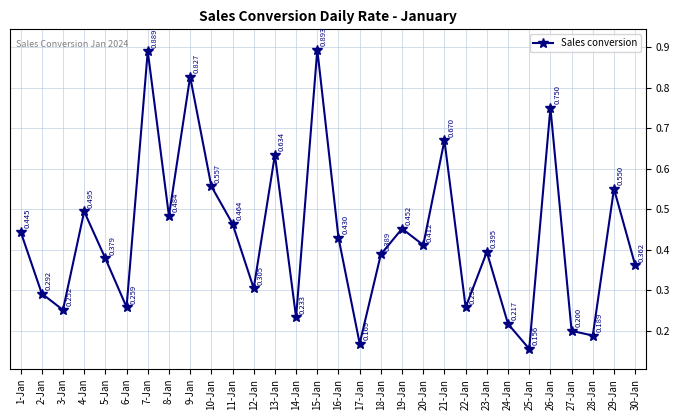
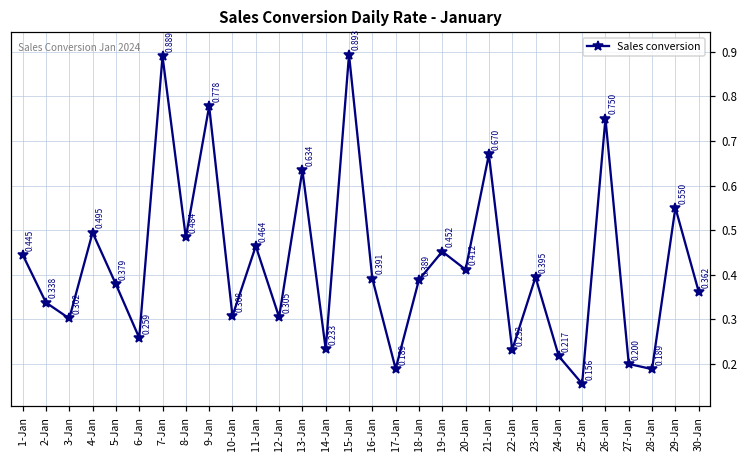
  {
    "1-Jan": 0.445,
-   "2-Jan": 0.292,
-   "3-Jan": 0.252,
+   "2-Jan": 0.338,
+   "3-Jan": 0.302,
    "4-Jan": 0.495,
    "5-Jan": 0.379,
    "6-Jan": 0.259,
    "7-Jan": 0.889,
    "8-Jan": 0.484,
-   "9-Jan": 0.827,
-   "10-Jan": 0.557,
+   "9-Jan": 0.778,
+   "10-Jan": 0.308,
    "11-Jan": 0.464,
    "12-Jan": 0.305,
    "13-Jan": 0.634,
    "14-Jan": 0.233,
    "15-Jan": 0.893,
-   "16-Jan": 0.430,
-   "17-Jan": 0.169,
+   "16-Jan": 0.391,
+   "17-Jan": 0.189,
    "18-Jan": 0.389,
    "19-Jan": 0.452,
    "20-Jan": 0.412,
    "21-Jan": 0.670,
-   "22-Jan": 0.258,
+   "22-Jan": 0.232,
    "23-Jan": 0.395,
    "24-Jan": 0.217,
    "25-Jan": 0.156,
    "26-Jan": 0.750,
    "27-Jan": 0.200,
    "28-Jan": 0.189,
    "29-Jan": 0.550,
    "30-Jan": 0.362
  }
